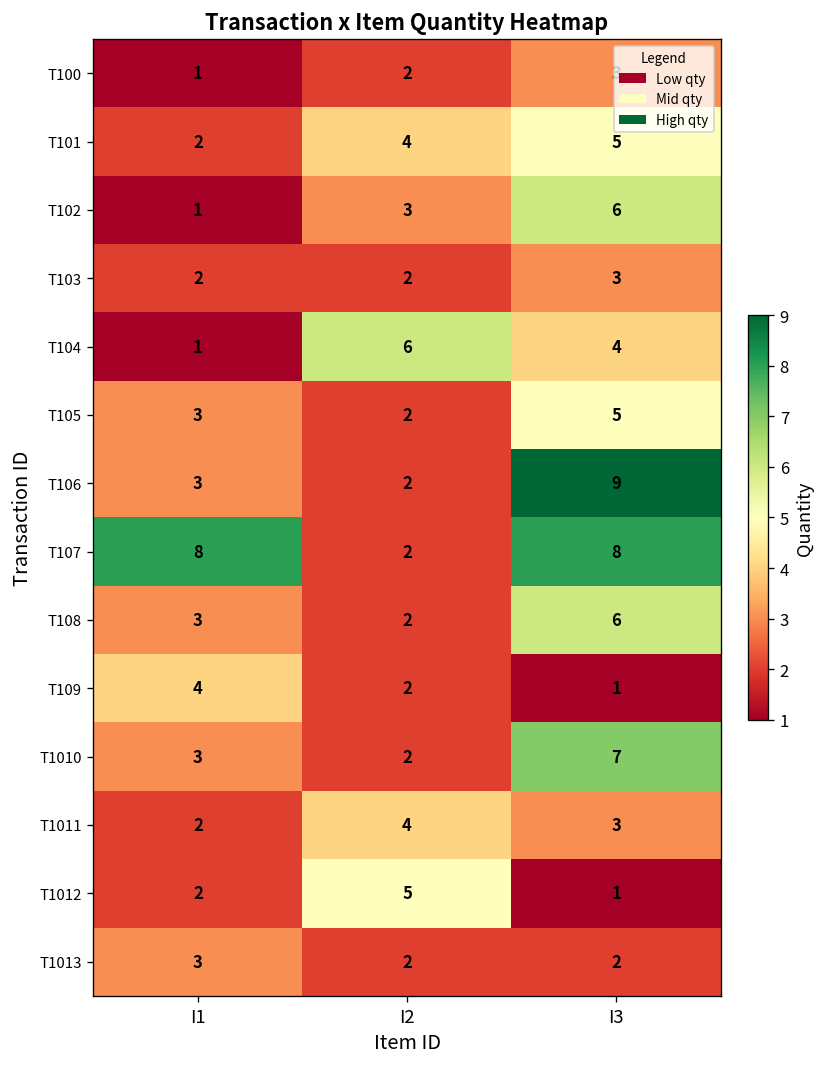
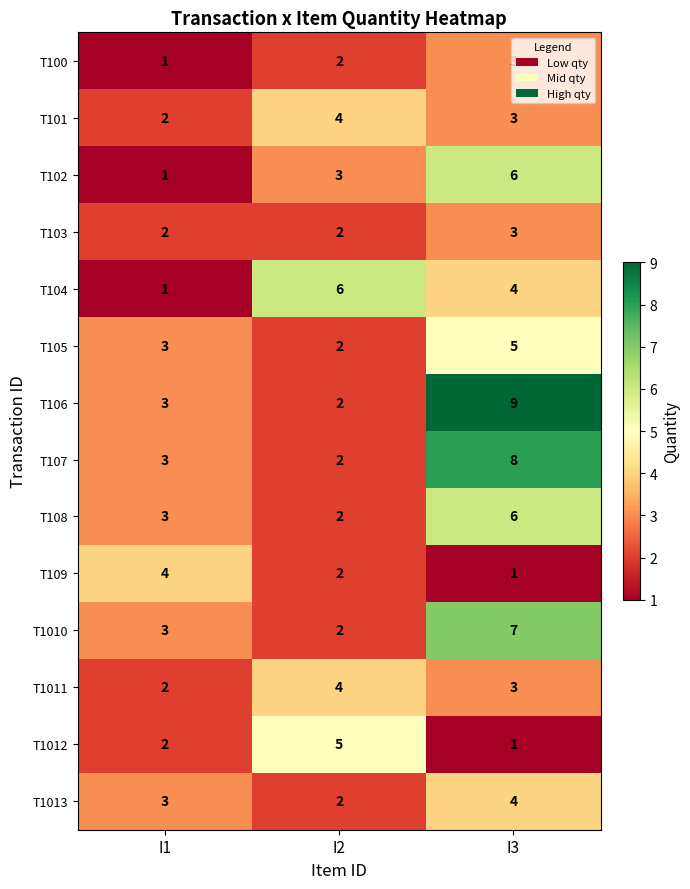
  {
    "T100": {
      "I1": 1,
      "I2": 2
    },
    "T101": {
      "I1": 2,
      "I2": 4,
-     "I3": 5
+     "I3": 3
    },
    "T102": {
      "I1": 1,
      "I2": 3,
      "I3": 6
    },
    "T103": {
      "I1": 2,
      "I2": 2,
      "I3": 3
    },
    "T104": {
      "I1": 1,
      "I2": 6,
      "I3": 4
    },
    "T105": {
      "I1": 3,
      "I2": 2,
      "I3": 5
    },
    "T106": {
      "I1": 3,
      "I2": 2,
      "I3": 9
    },
    "T107": {
-     "I1": 8,
+     "I1": 3,
      "I2": 2,
      "I3": 8
    },
    "T108": {
      "I1": 3,
      "I2": 2,
      "I3": 6
    },
    "T109": {
      "I1": 4,
      "I2": 2,
      "I3": 1
    },
    "T1010": {
      "I1": 3,
      "I2": 2,
      "I3": 7
    },
    "T1011": {
      "I1": 2,
      "I2": 4,
      "I3": 3
    },
    "T1012": {
      "I1": 2,
      "I2": 5,
      "I3": 1
    },
    "T1013": {
      "I1": 3,
      "I2": 2,
-     "I3": 2
+     "I3": 4
    }
  }
